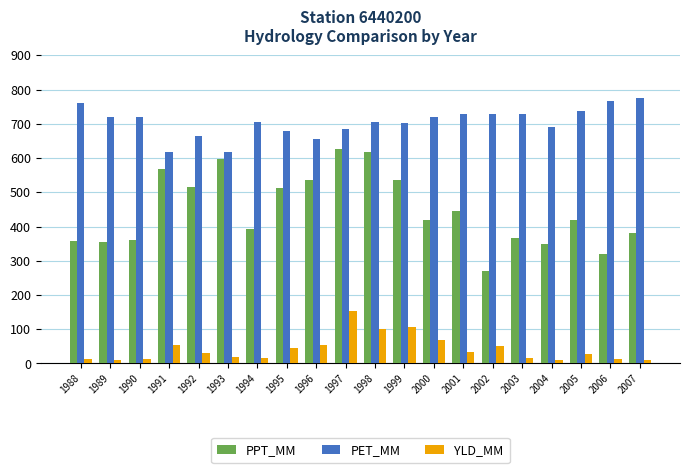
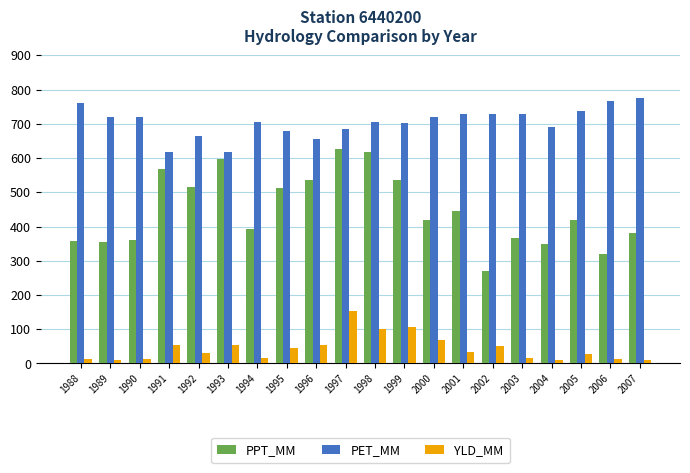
  {
    "PPT_MM": {
      "1988": 360,
      "1989": 350,
      "1990": 360,
      "1991": 570,
      "1992": 520,
      "1993": 600,
      "1994": 390,
      "1995": 510,
      "1996": 540,
      "1997": 630,
      "1998": 620,
      "1999": 540,
      "2000": 420,
      "2001": 450,
      "2002": 270,
      "2003": 370,
      "2004": 350,
      "2005": 420,
      "2006": 320,
      "2007": 380
    },
    "PET_MM": {
      "1988": 760,
      "1989": 720,
      "1990": 720,
      "1991": 620,
      "1992": 660,
      "1993": 620,
      "1994": 710,
      "1995": 680,
      "1996": 660,
      "1997": 680,
      "1998": 710,
      "1999": 700,
      "2000": 720,
      "2001": 730,
      "2002": 730,
      "2003": 730,
      "2004": 690,
      "2005": 740,
      "2006": 770,
      "2007": 780
    },
    "YLD_MM": {
      "1988": 10,
      "1989": 10,
      "1990": 10,
      "1991": 60,
      "1992": 30,
-     "1993": 20,
+     "1993": 50,
      "1994": 20,
      "1995": 50,
      "1996": 50,
      "1997": 150,
      "1998": 100,
      "1999": 110,
      "2000": 70,
      "2001": 30,
      "2002": 50,
      "2003": 20,
      "2004": 10,
      "2005": 30,
      "2006": 10,
      "2007": 10
    }
  }
